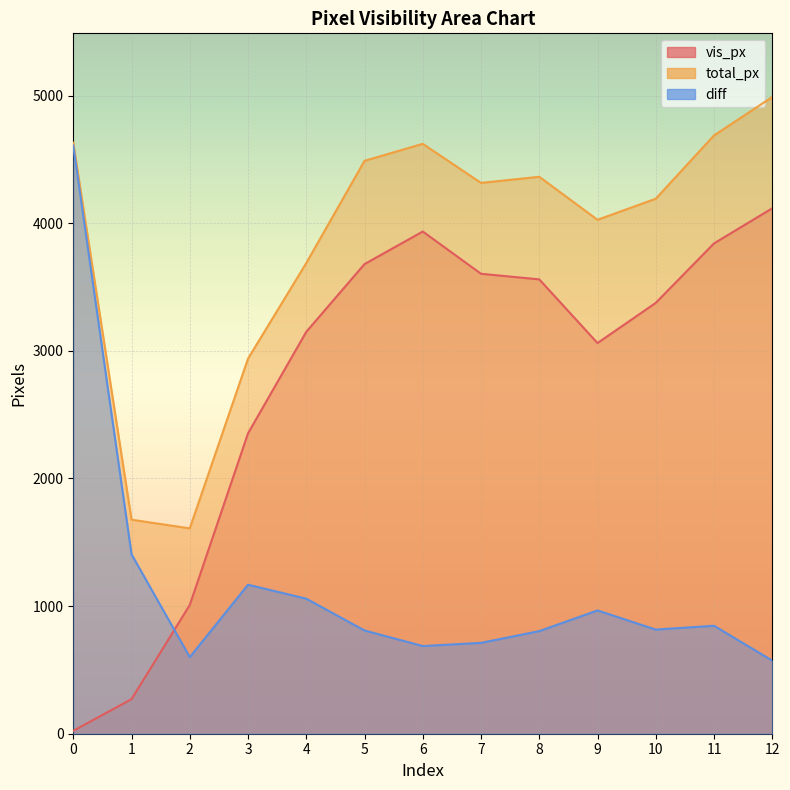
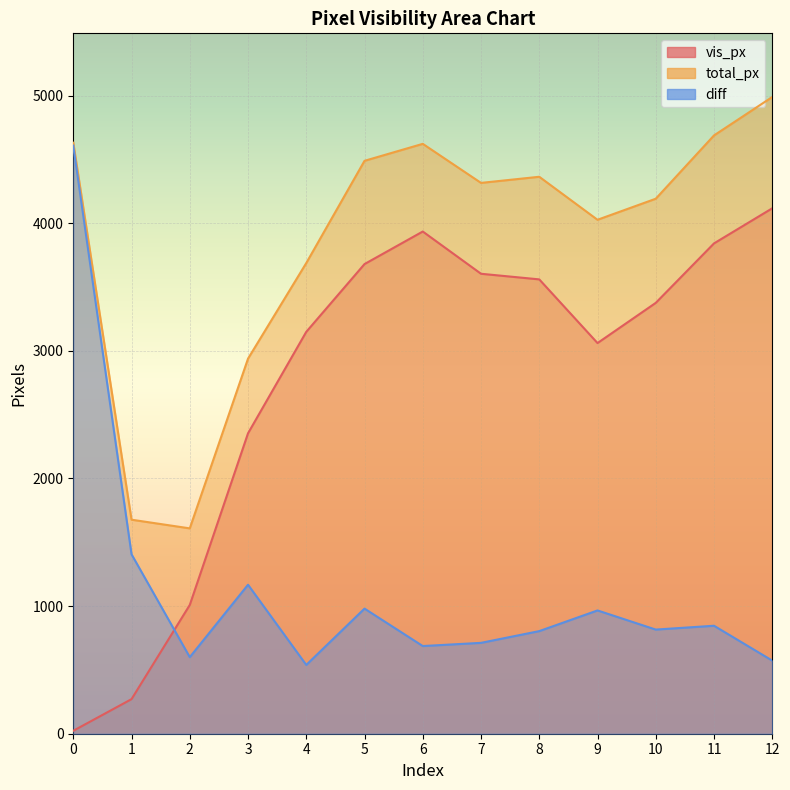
  {
    "diff": {
      "0": 4610,
      "1": 1410,
      "2": 600,
      "3": 1170,
-     "4": 1060,
-     "5": 810,
+     "4": 540,
+     "5": 980,
      "6": 690,
      "7": 710,
      "8": 800,
      "9": 970,
      "10": 820,
      "11": 850,
      "12": 570
    }
  }
